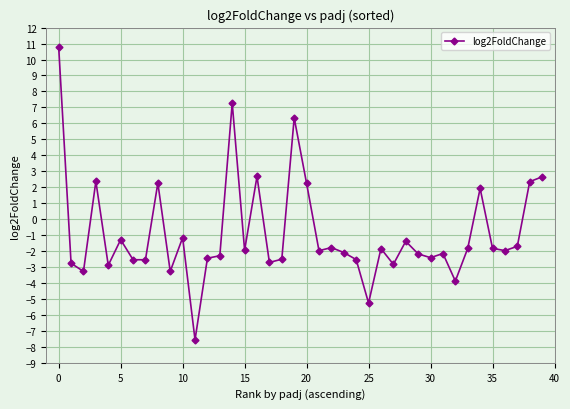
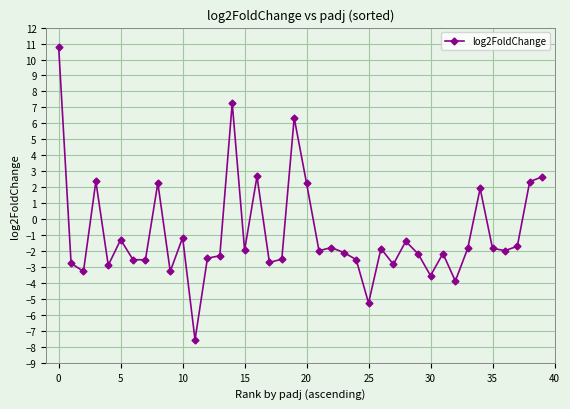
  {
    "0": 10.8,
    "5": -1.3,
    "10": -1.2,
    "15": -1.9,
    "20": 2.2,
    "25": -5.3,
-   "30": -2.4,
+   "30": -3.5,
    "35": -1.8
  }
